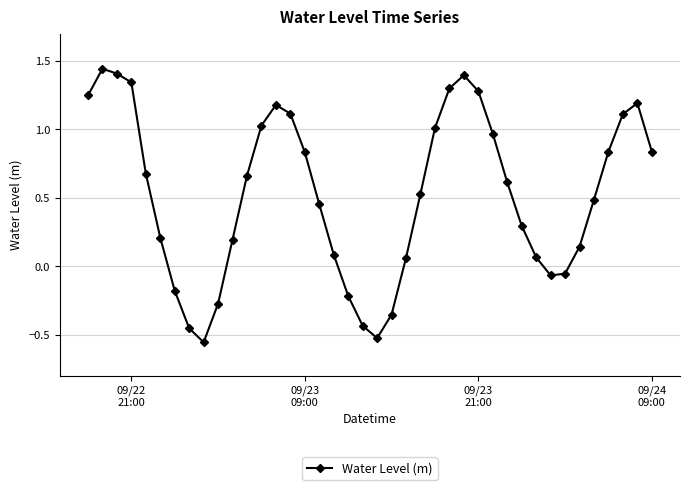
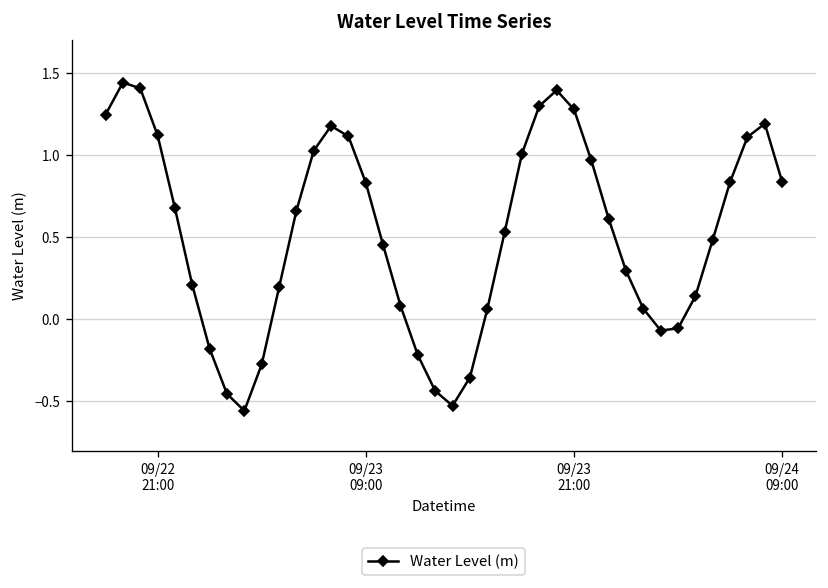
  {
-   "09/22 21:00": 1.34,
+   "09/22 21:00": 1.12,
    "09/23 09:00": 0.83,
    "09/23 21:00": 1.28,
    "09/24 09:00": 0.84
  }
